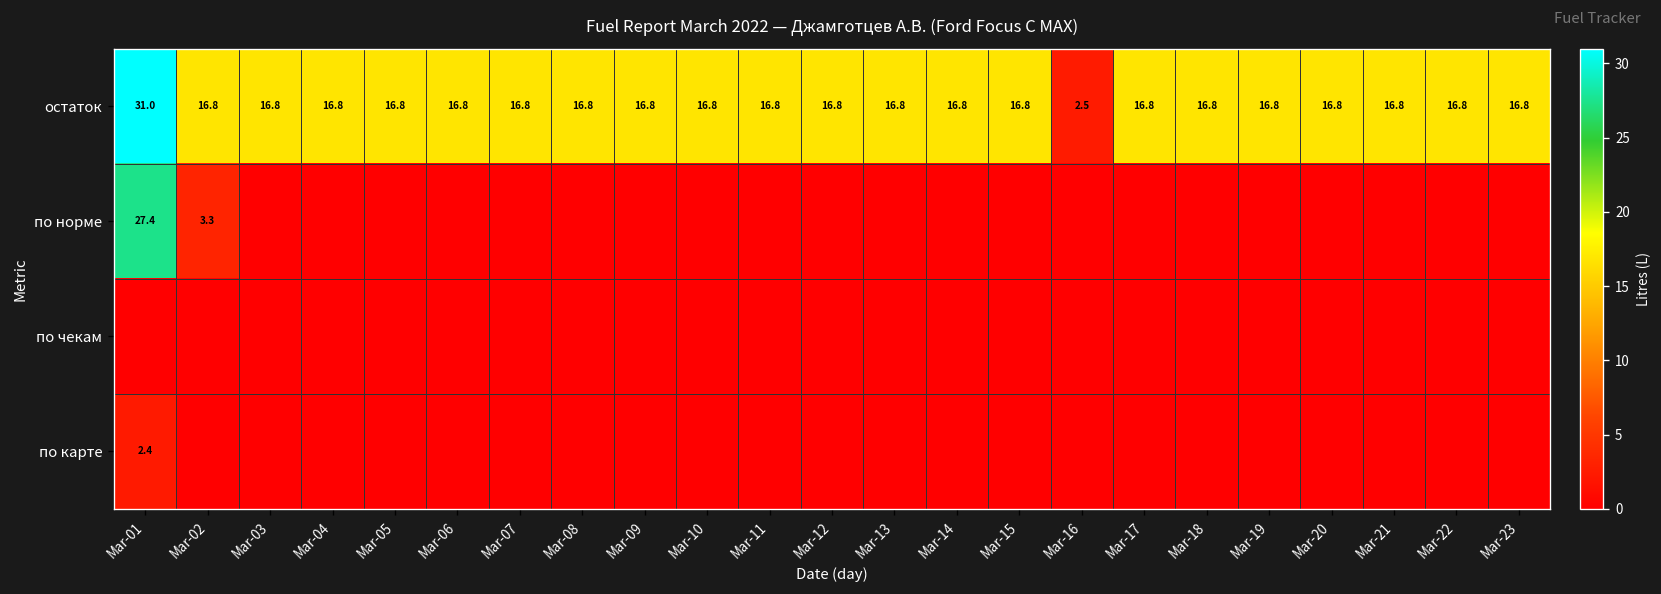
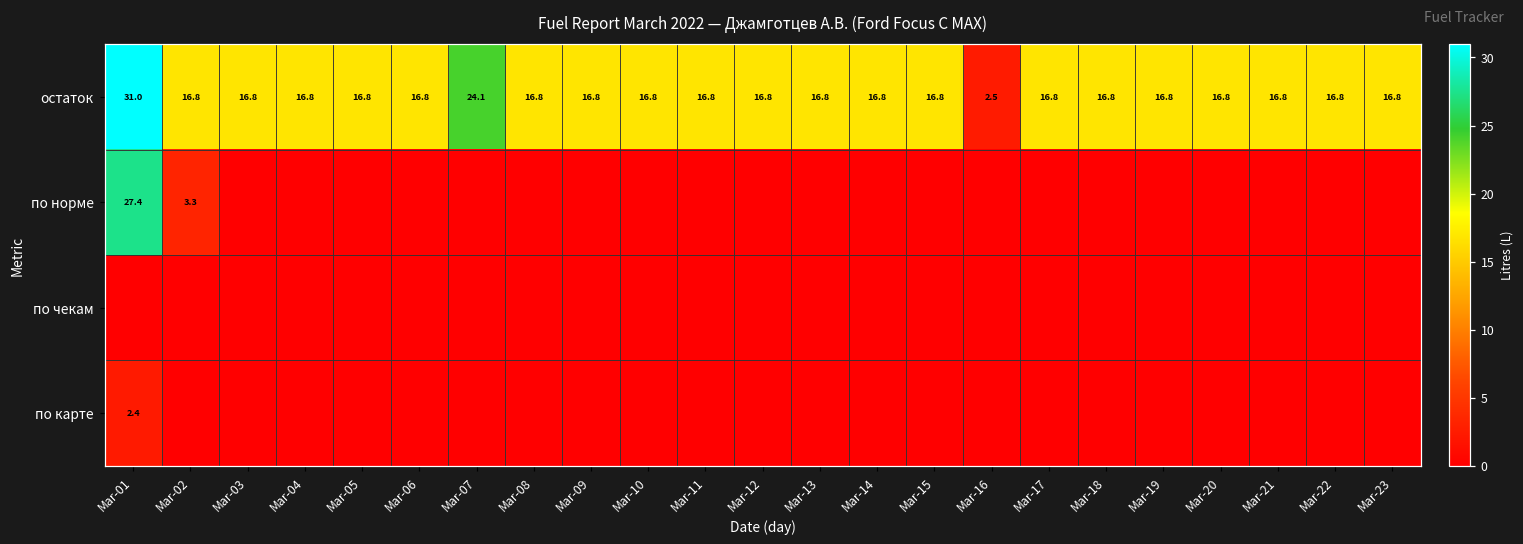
  {
    "остаток": {
      "Mar-01": 31.0,
      "Mar-02": 16.8,
      "Mar-03": 16.8,
      "Mar-04": 16.8,
      "Mar-05": 16.8,
      "Mar-06": 16.8,
-     "Mar-07": 16.8,
+     "Mar-07": 24.1,
      "Mar-08": 16.8,
      "Mar-09": 16.8,
      "Mar-10": 16.8,
      "Mar-11": 16.8,
      "Mar-12": 16.8,
      "Mar-13": 16.8,
      "Mar-14": 16.8,
      "Mar-15": 16.8,
      "Mar-16": 2.5,
      "Mar-17": 16.8,
      "Mar-18": 16.8,
      "Mar-19": 16.8,
      "Mar-20": 16.8,
      "Mar-21": 16.8,
      "Mar-22": 16.8,
      "Mar-23": 16.8
    },
    "по норме": {
      "Mar-01": 27.4,
      "Mar-02": 3.3
    },
    "по карте": {
      "Mar-01": 2.4
    }
  }
